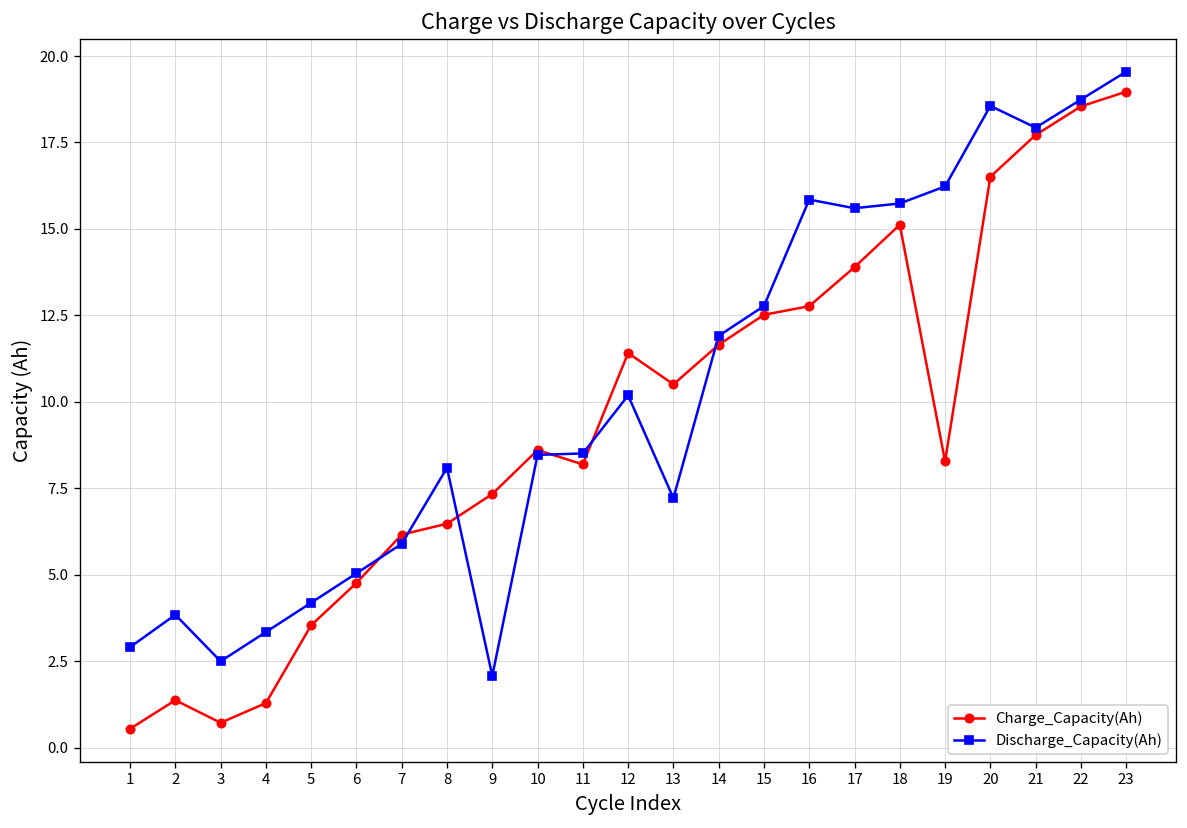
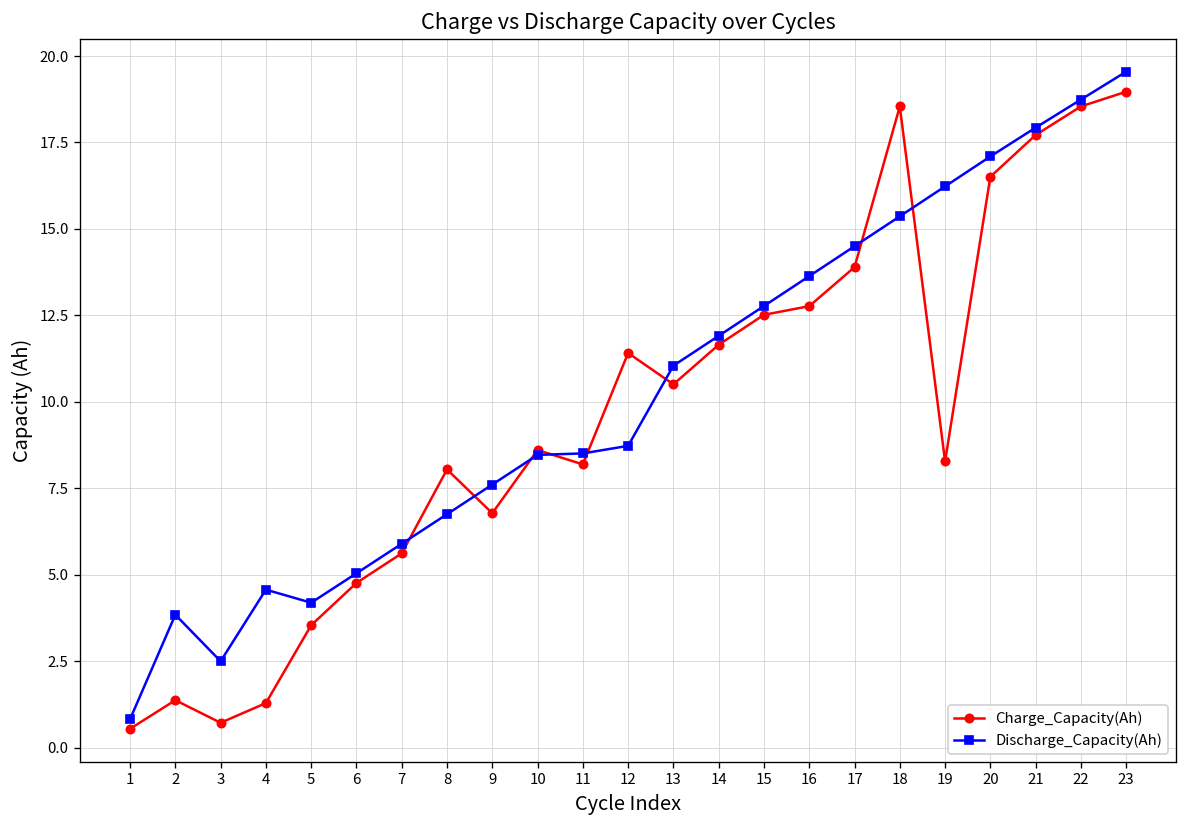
  {
    "Charge_Capacity(Ah)": {
      "1": 0.5,
      "2": 1.4,
      "3": 0.7,
      "4": 1.3,
      "5": 3.5,
      "6": 4.8,
-     "7": 6.2,
-     "8": 6.5,
-     "9": 7.3,
+     "7": 5.6,
+     "8": 8.0,
+     "9": 6.8,
      "10": 8.6,
      "11": 8.2,
      "12": 11.4,
      "13": 10.5,
      "14": 11.7,
      "15": 12.5,
      "16": 12.8,
      "17": 13.9,
-     "18": 15.1,
+     "18": 18.5,
      "19": 8.3,
      "20": 16.5,
      "21": 17.7,
      "22": 18.5,
      "23": 19.0
    },
    "Discharge_Capacity(Ah)": {
-     "1": 2.9,
+     "1": 0.8,
      "2": 3.8,
      "3": 2.5,
-     "4": 3.3,
+     "4": 4.6,
      "5": 4.2,
      "6": 5.0,
      "7": 5.9,
-     "8": 8.1,
-     "9": 2.1,
+     "8": 6.8,
+     "9": 7.6,
      "10": 8.5,
      "11": 8.5,
-     "12": 10.2,
-     "13": 7.2,
+     "12": 8.7,
+     "13": 11.0,
      "14": 11.9,
      "15": 12.8,
-     "16": 15.8,
-     "17": 15.6,
-     "18": 15.7,
+     "16": 13.6,
+     "17": 14.5,
+     "18": 15.4,
      "19": 16.2,
-     "20": 18.6,
+     "20": 17.1,
      "21": 17.9,
      "22": 18.7,
      "23": 19.5
    }
  }
